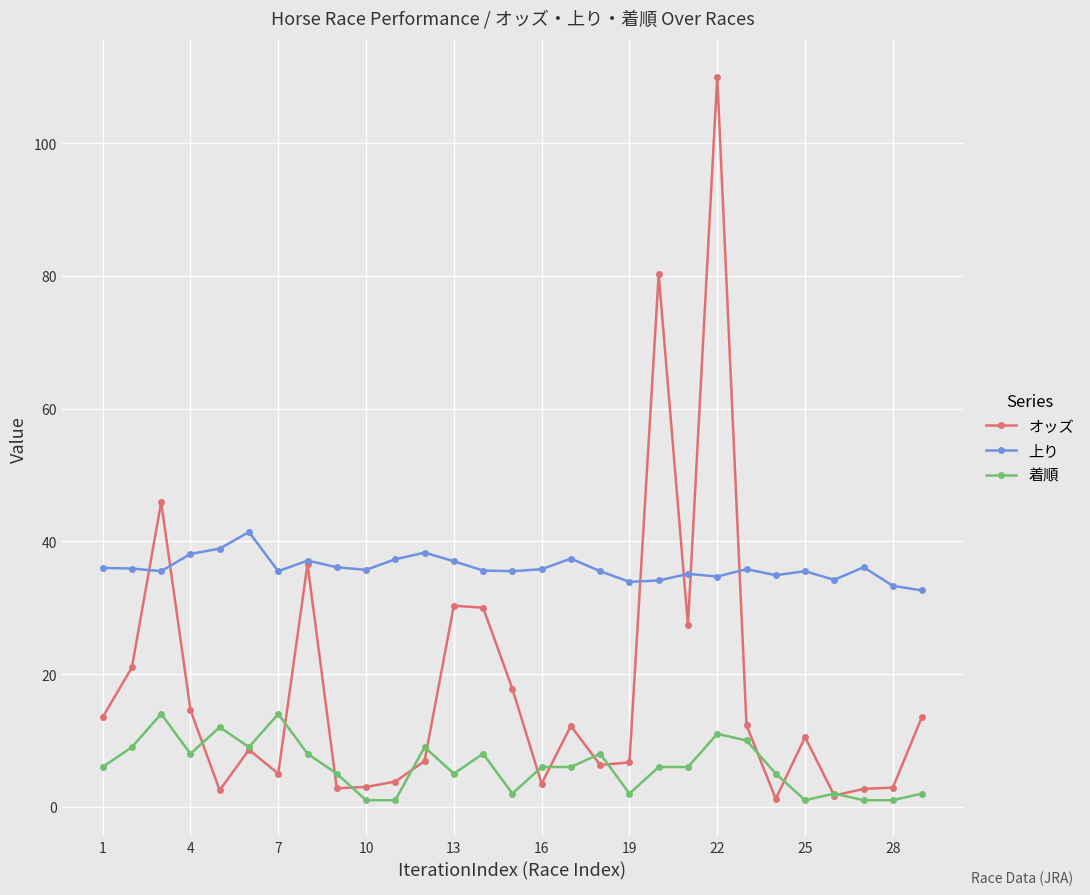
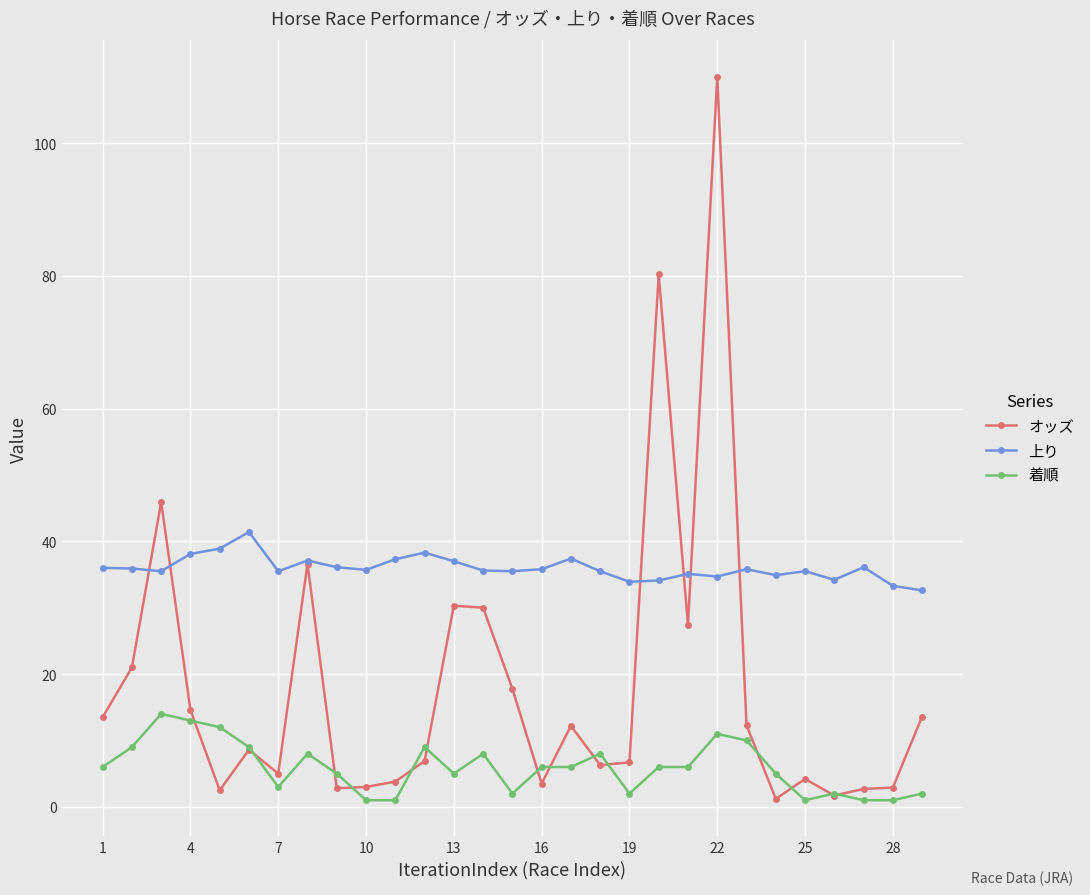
  {
    "オッズ": {
      "1": 14,
      "4": 15,
      "7": 5,
      "10": 3,
      "13": 30,
      "16": 4,
      "19": 7,
      "22": 110,
-     "25": 11,
+     "25": 4,
      "28": 3
    },
    "上り": {
      "1": 36,
      "4": 38,
      "7": 36,
      "10": 36,
      "13": 37,
      "16": 36,
      "19": 34,
      "22": 35,
      "25": 36,
      "28": 33
    },
    "着順": {
      "1": 6,
-     "4": 8,
-     "7": 14,
+     "4": 13,
+     "7": 3,
      "10": 1,
      "13": 5,
      "16": 6,
      "19": 2,
      "22": 11,
      "25": 1,
      "28": 1
    }
  }
